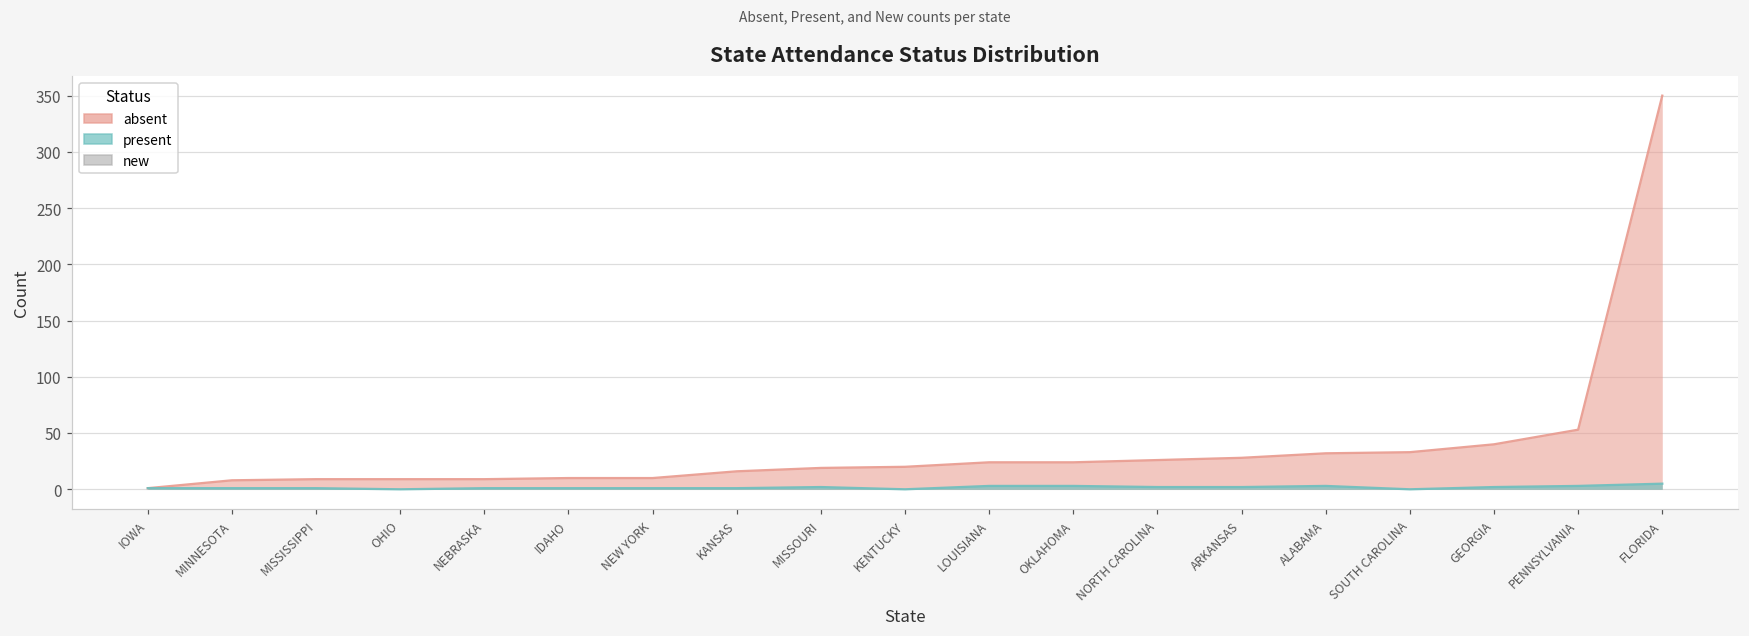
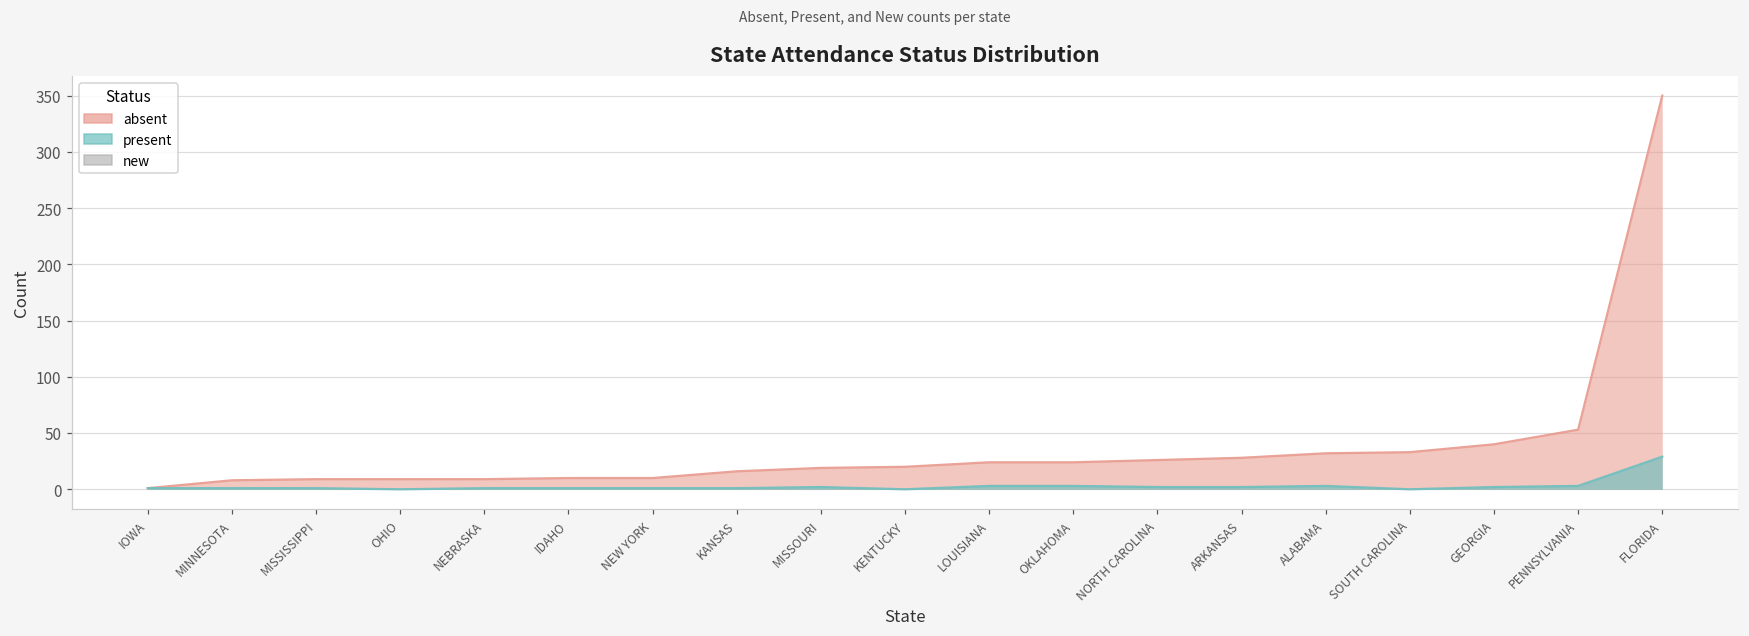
  {
    "present": {
      "LOUISIANA": 3,
      "OKLAHOMA": 3,
      "ALABAMA": 3,
      "PENNSYLVANIA": 3,
-     "FLORIDA": 5
+     "FLORIDA": 29
    }
  }
